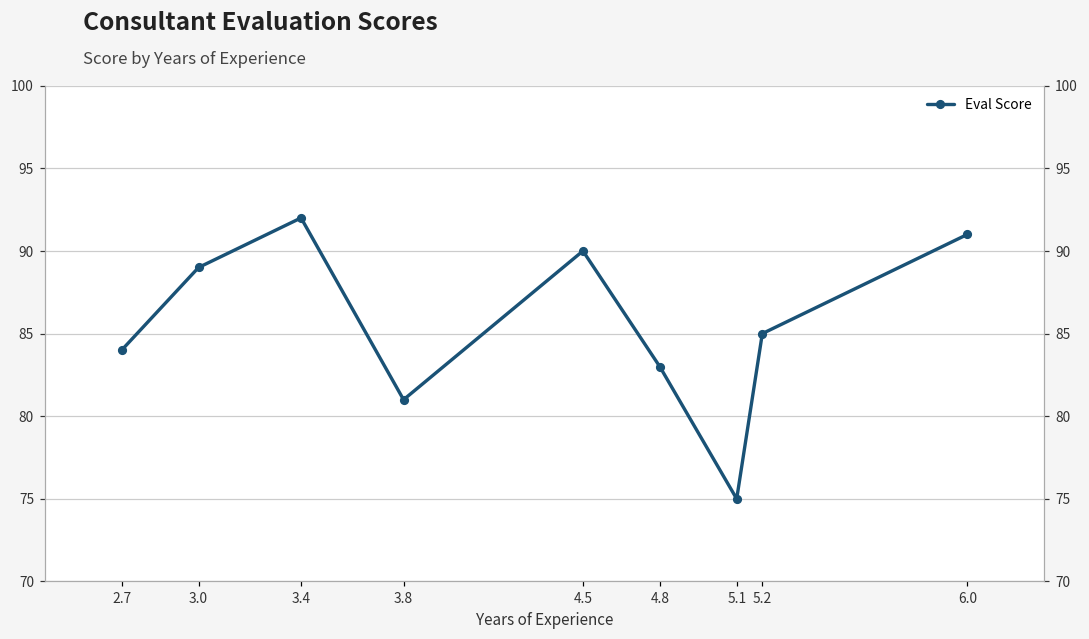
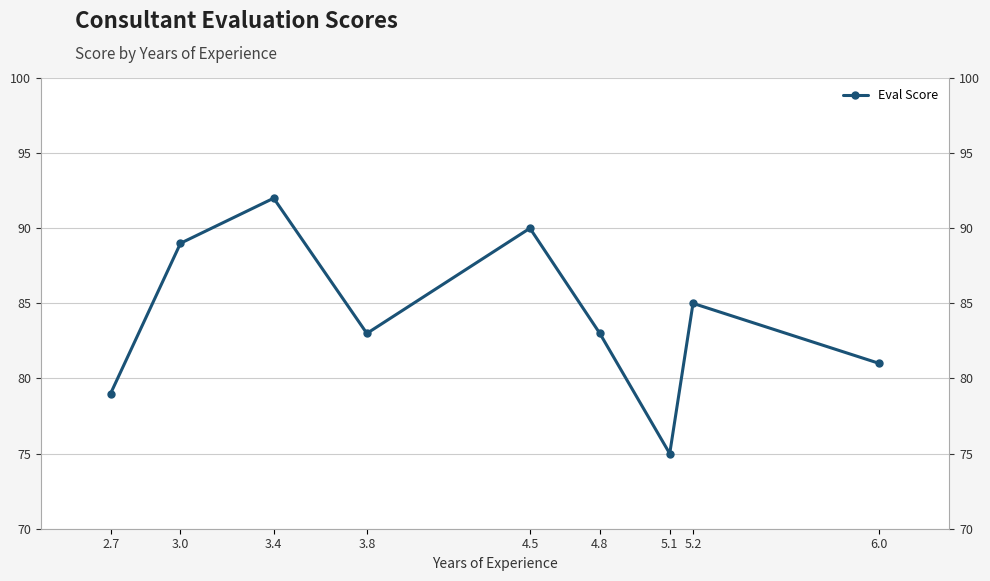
  {
-   "2.7": 84,
+   "2.7": 79,
    "3.0": 89,
    "3.4": 92,
-   "3.8": 81,
+   "3.8": 83,
    "4.5": 90,
    "4.8": 83,
    "5.1": 75,
    "5.2": 85,
-   "6.0": 91
+   "6.0": 81
  }
